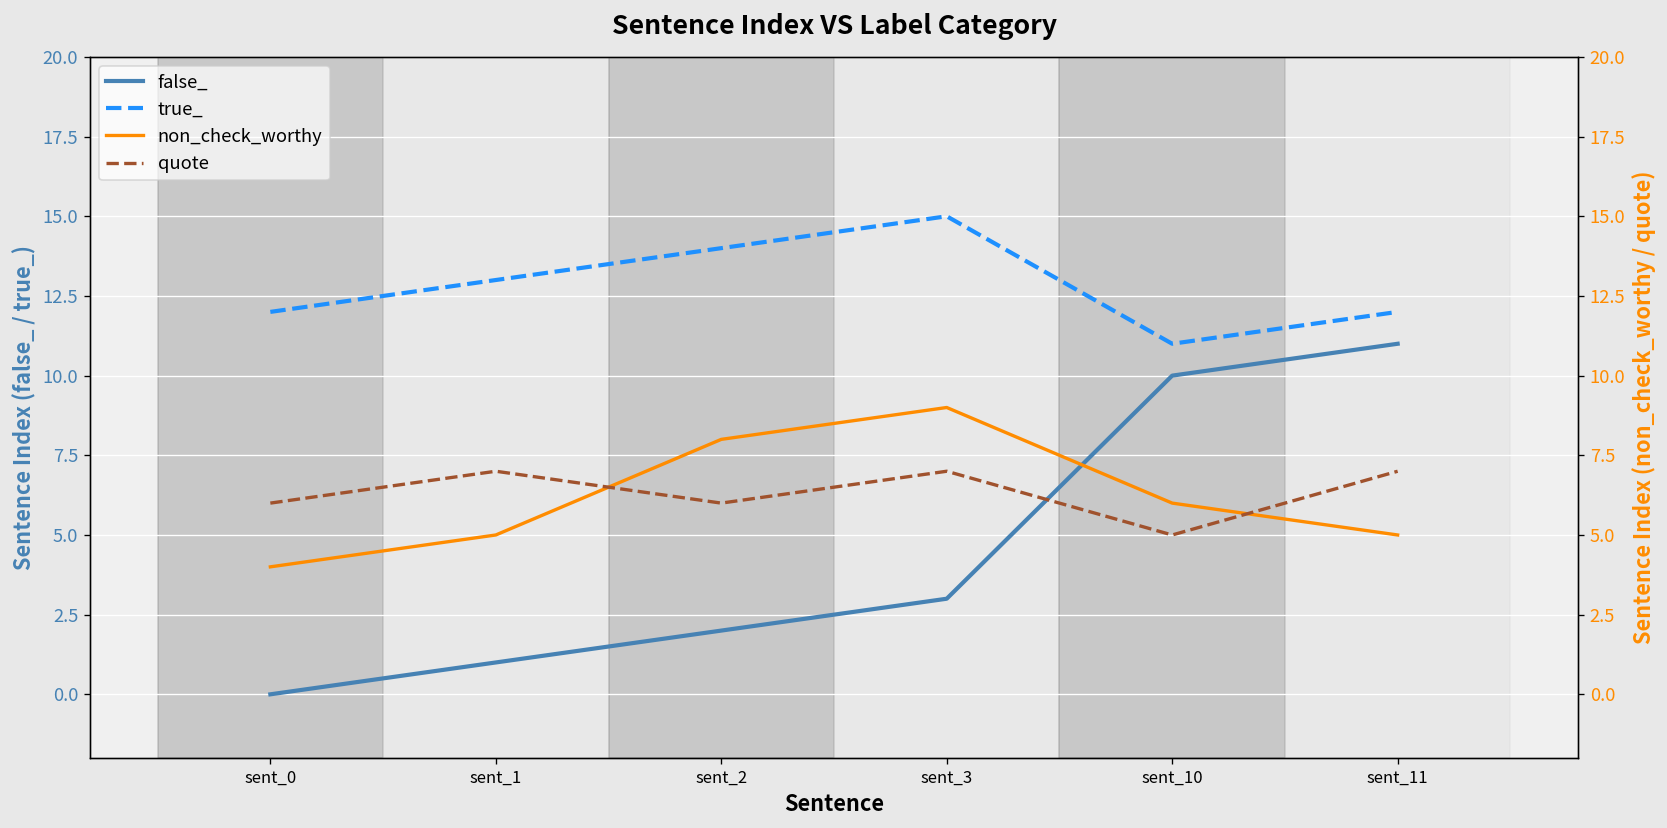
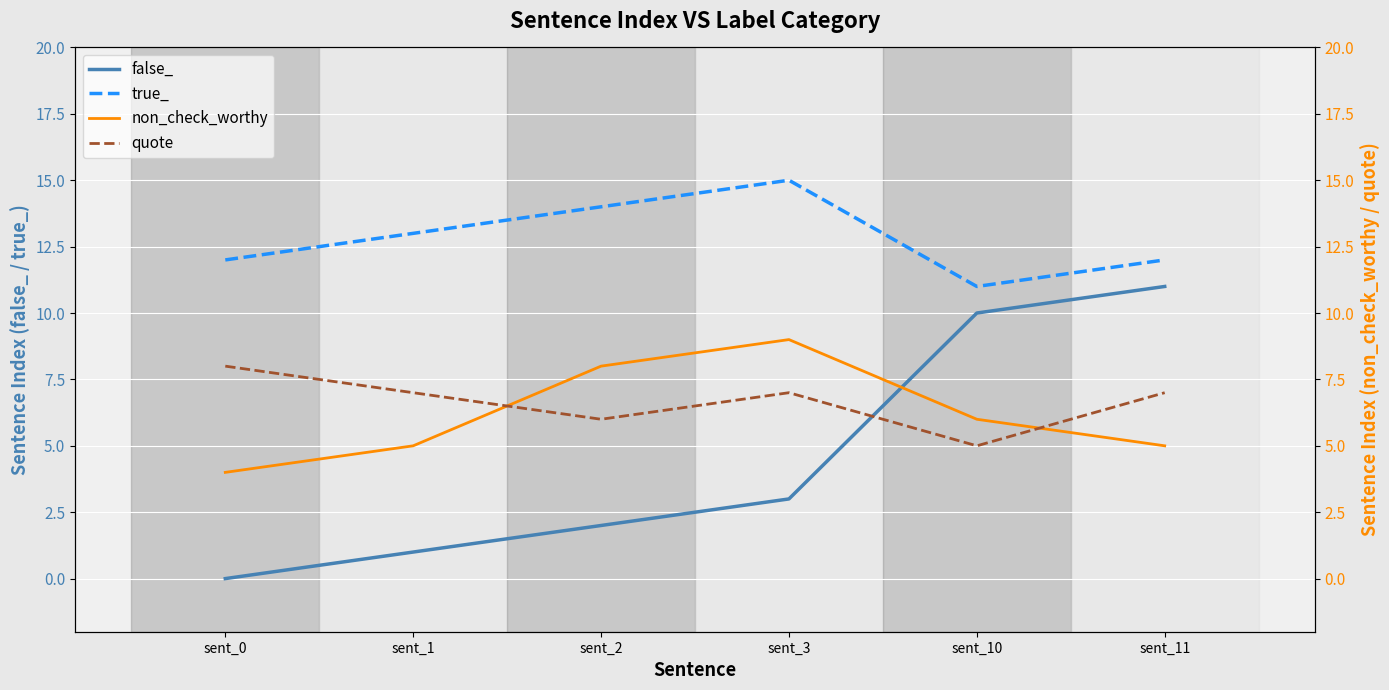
  {
    "false_": {
      "sent_0": 0.0,
      "sent_1": 1.0,
      "sent_2": 2.0,
      "sent_3": 3.0,
      "sent_10": 10.0,
      "sent_11": 11.0
    },
    "true_": {
      "sent_0": 12.0,
      "sent_1": 13.0,
      "sent_2": 14.0,
      "sent_3": 15.0,
      "sent_10": 11.0,
      "sent_11": 12.0
    },
    "non_check_worthy": {
      "sent_0": 4,
      "sent_1": 5,
      "sent_2": 8,
      "sent_3": 9,
      "sent_10": 6,
      "sent_11": 5
    },
    "quote": {
-     "sent_0": 6,
+     "sent_0": 8,
      "sent_1": 7,
      "sent_2": 6,
      "sent_3": 7,
      "sent_10": 5,
      "sent_11": 7
    }
  }
